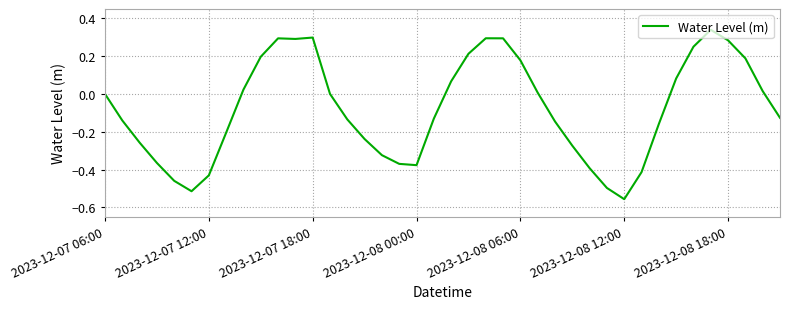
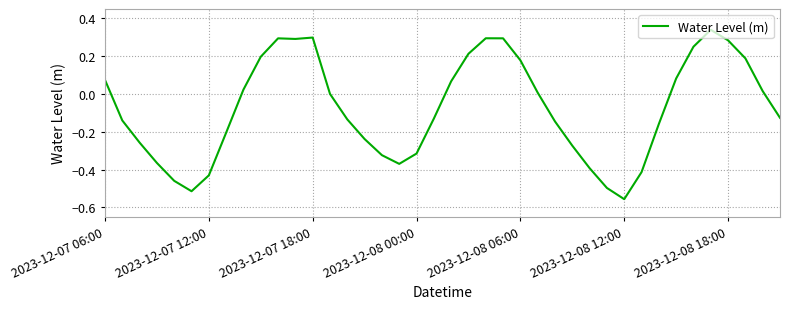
  {
-   "2023-12-07 06:00": 0.00,
+   "2023-12-07 06:00": 0.07,
    "2023-12-07 12:00": -0.43,
    "2023-12-07 18:00": 0.30,
-   "2023-12-08 00:00": -0.38,
+   "2023-12-08 00:00": -0.31,
    "2023-12-08 06:00": 0.18,
    "2023-12-08 12:00": -0.56,
    "2023-12-08 18:00": 0.28
  }
